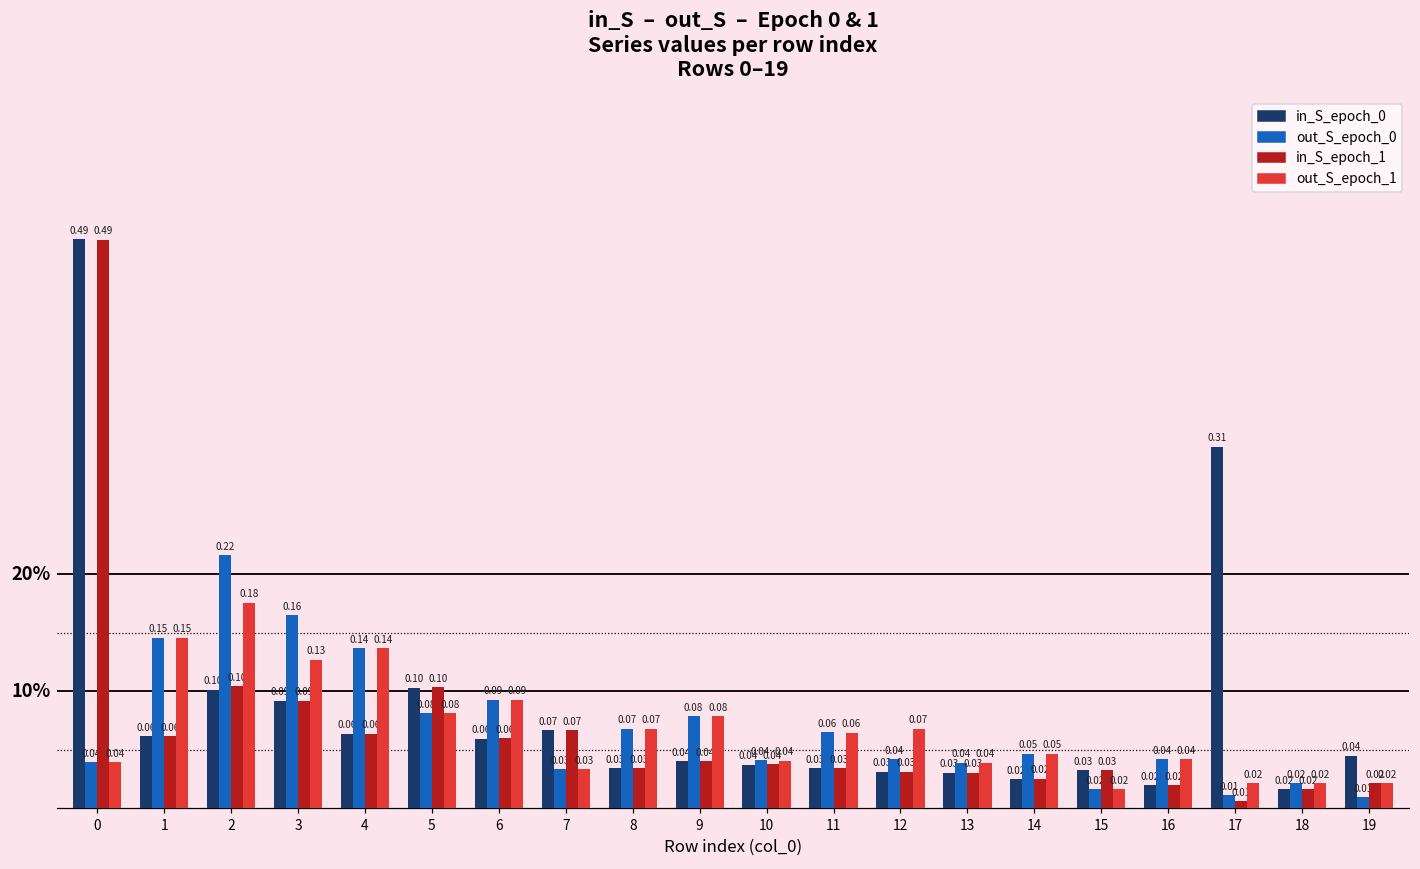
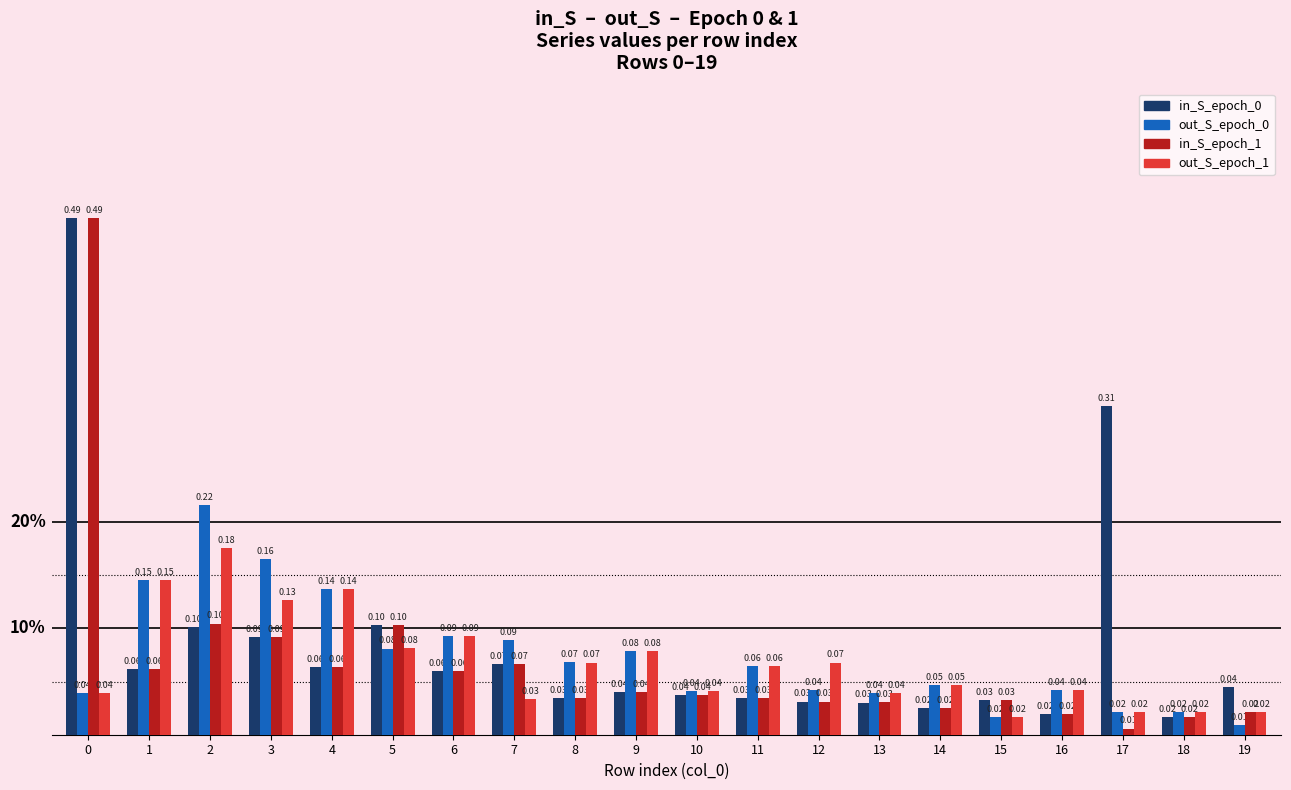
  {
    "in_S_epoch_0": {
      "0": 0.49,
      "1": 0.06,
      "2": 0.10,
      "3": 0.09,
      "4": 0.06,
      "5": 0.10,
      "6": 0.06,
      "7": 0.07,
      "8": 0.03,
      "9": 0.04,
      "11": 0.03,
      "12": 0.03,
      "13": 0.03,
      "14": 0.02,
      "15": 0.03,
      "16": 0.02,
      "17": 0.31,
      "19": 0.04
    },
    "out_S_epoch_0": {
      "0": 0.04,
      "1": 0.15,
      "2": 0.22,
      "3": 0.16,
      "4": 0.14,
      "5": 0.08,
      "6": 0.09,
-     "7": 0.03,
+     "7": 0.09,
      "8": 0.07,
      "9": 0.08,
      "11": 0.06,
      "12": 0.04,
      "13": 0.04,
      "14": 0.05,
      "15": 0.02,
      "16": 0.04,
-     "17": 0.01,
+     "17": 0.02,
      "19": 0.01
    }
  }
